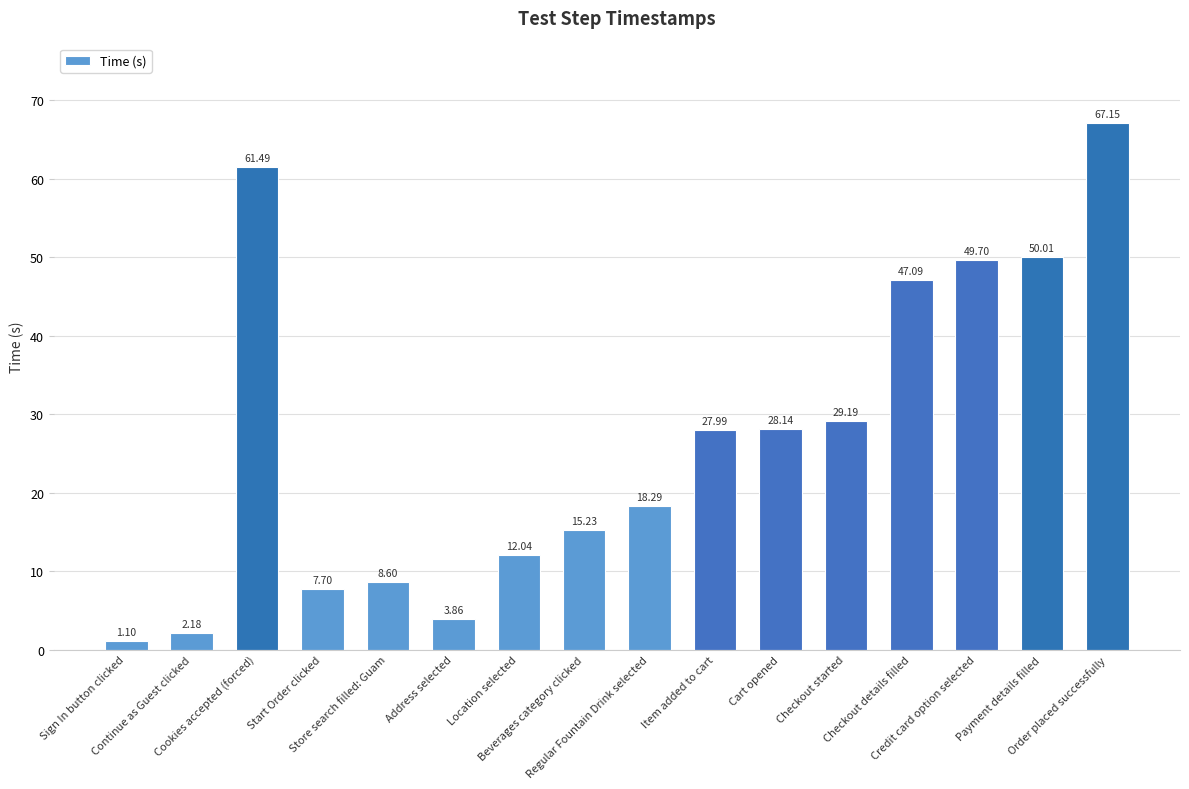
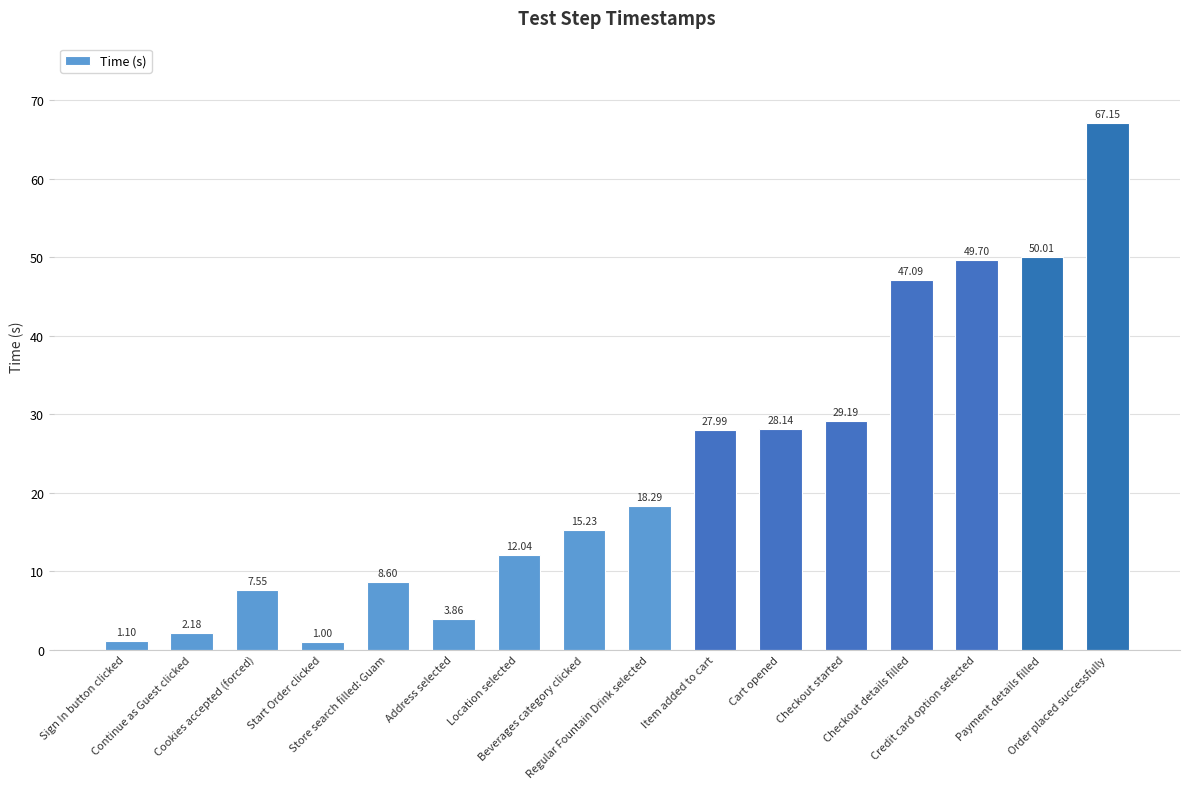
  {
    "Sign In button clicked": 1.10,
    "Continue as Guest clicked": 2.18,
-   "Cookies accepted (forced)": 61.49,
-   "Start Order clicked": 7.70,
+   "Cookies accepted (forced)": 7.55,
+   "Start Order clicked": 1.00,
    "Store search filled: Guam": 8.60,
    "Address selected": 3.86,
    "Location selected": 12.04,
    "Beverages category clicked": 15.23,
    "Regular Fountain Drink selected": 18.29,
    "Item added to cart": 27.99,
    "Cart opened": 28.14,
    "Checkout started": 29.19,
    "Checkout details filled": 47.09,
    "Credit card option selected": 49.70,
    "Payment details filled": 50.01,
    "Order placed successfully": 67.15
  }
